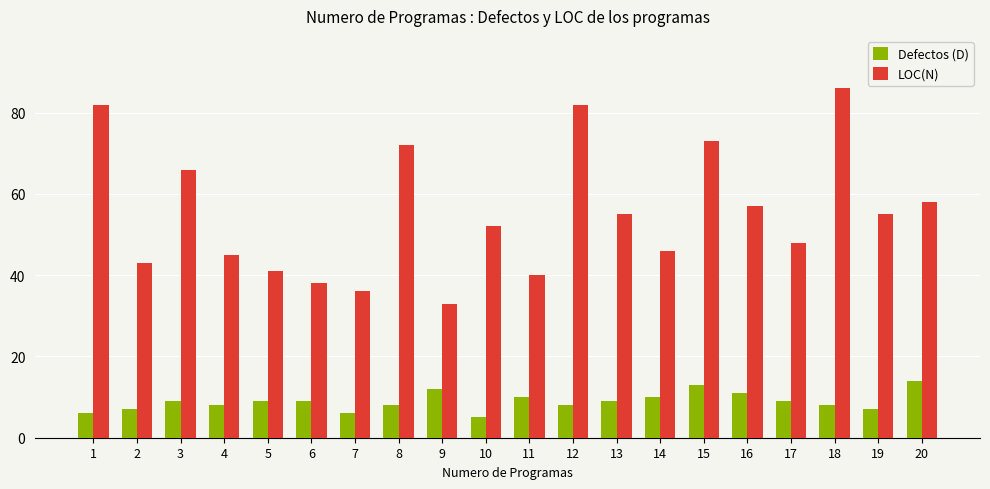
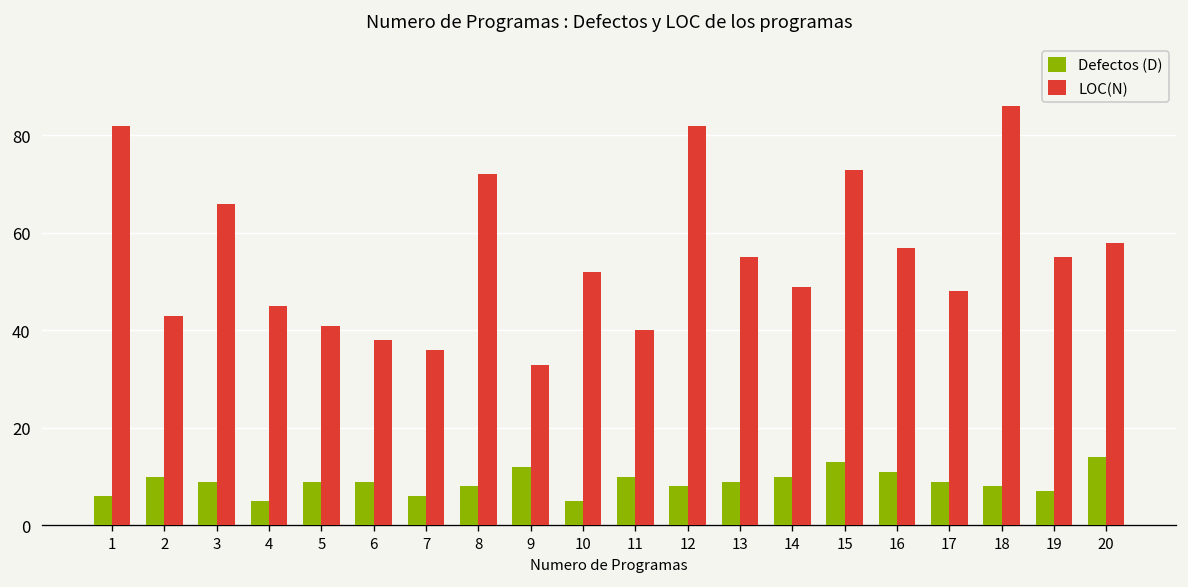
  {
    "Defectos (D)": {
      "1": 6,
-     "2": 7,
+     "2": 10,
      "3": 9,
-     "4": 8,
+     "4": 5,
      "5": 9,
      "6": 9,
      "7": 6,
      "8": 8,
      "9": 12,
      "10": 5,
      "11": 10,
      "12": 8,
      "13": 9,
      "14": 10,
      "15": 13,
      "16": 11,
      "17": 9,
      "18": 8,
      "19": 7,
      "20": 14
    },
    "LOC(N)": {
      "1": 82,
      "2": 43,
      "3": 66,
      "4": 45,
      "5": 41,
      "6": 38,
      "7": 36,
      "8": 72,
      "9": 33,
      "10": 52,
      "11": 40,
      "12": 82,
      "13": 55,
-     "14": 46,
+     "14": 49,
      "15": 73,
      "16": 57,
      "17": 48,
      "18": 86,
      "19": 55,
      "20": 58
    }
  }
